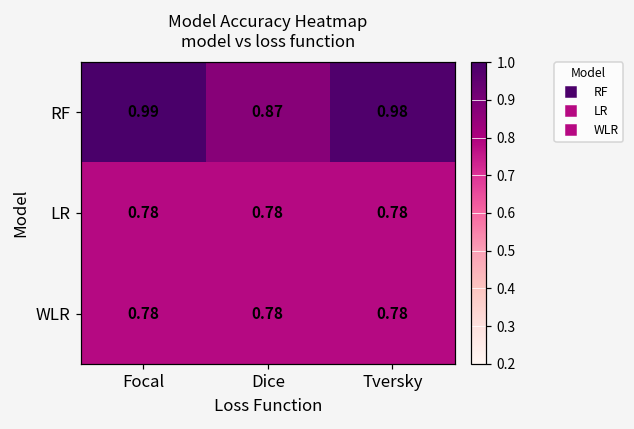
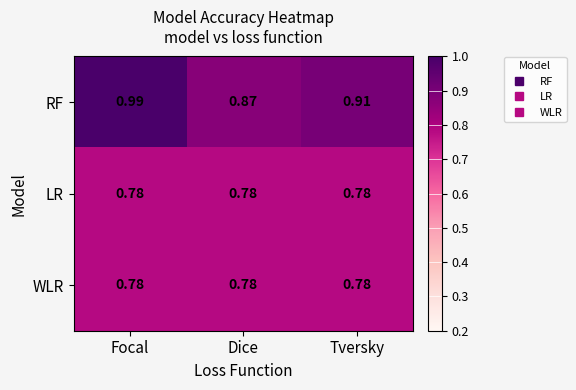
  {
    "RF": {
      "Focal": 0.99,
      "Dice": 0.87,
-     "Tversky": 0.98
+     "Tversky": 0.91
    },
    "LR": {
      "Focal": 0.78,
      "Dice": 0.78,
      "Tversky": 0.78
    },
    "WLR": {
      "Focal": 0.78,
      "Dice": 0.78,
      "Tversky": 0.78
    }
  }
